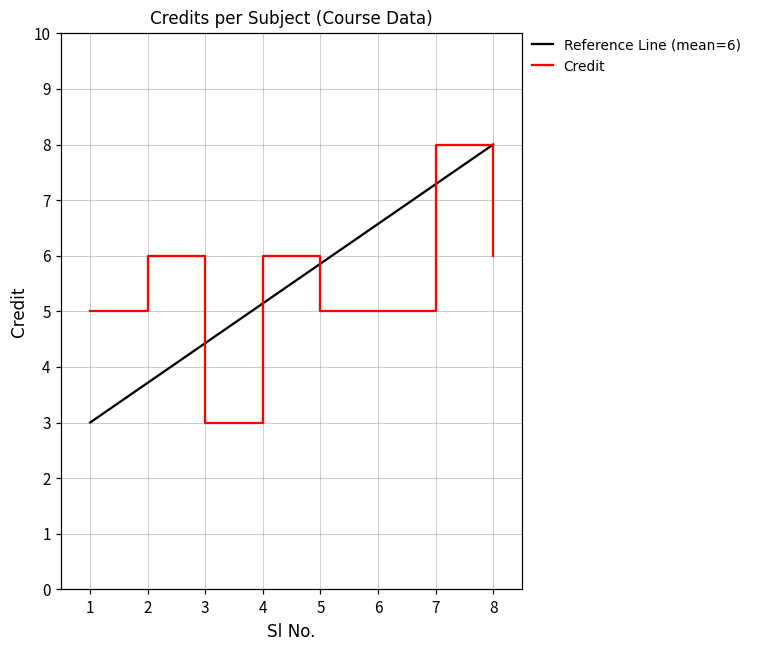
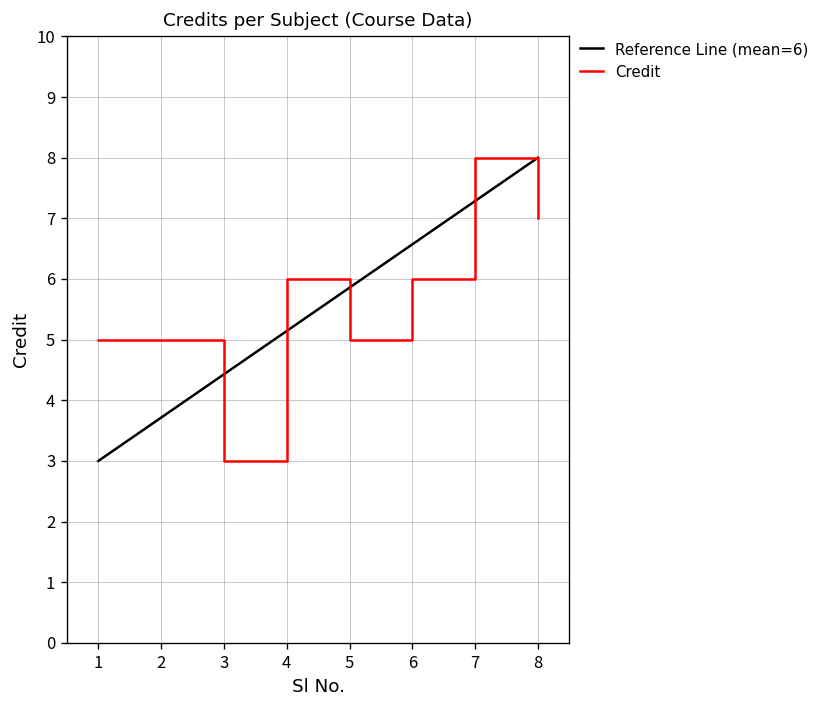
  {
    "Reference Line (mean=6)": {
      "1": 3,
      "8": 8
    },
    "Credit": {
      "1": 5,
-     "2": 6,
+     "2": 5,
      "3": 3,
      "4": 6,
      "5": 5,
-     "6": 5,
+     "6": 6,
      "7": 8,
-     "8": 6
+     "8": 7
    }
  }
